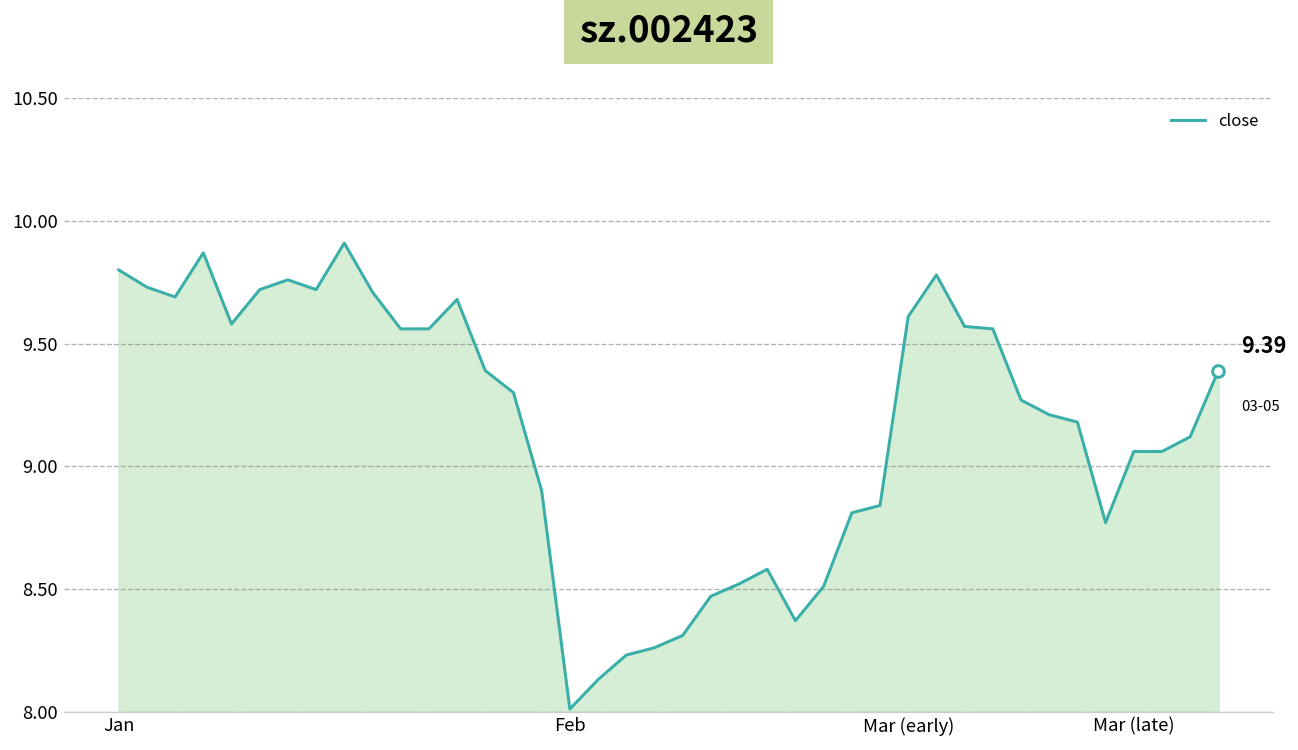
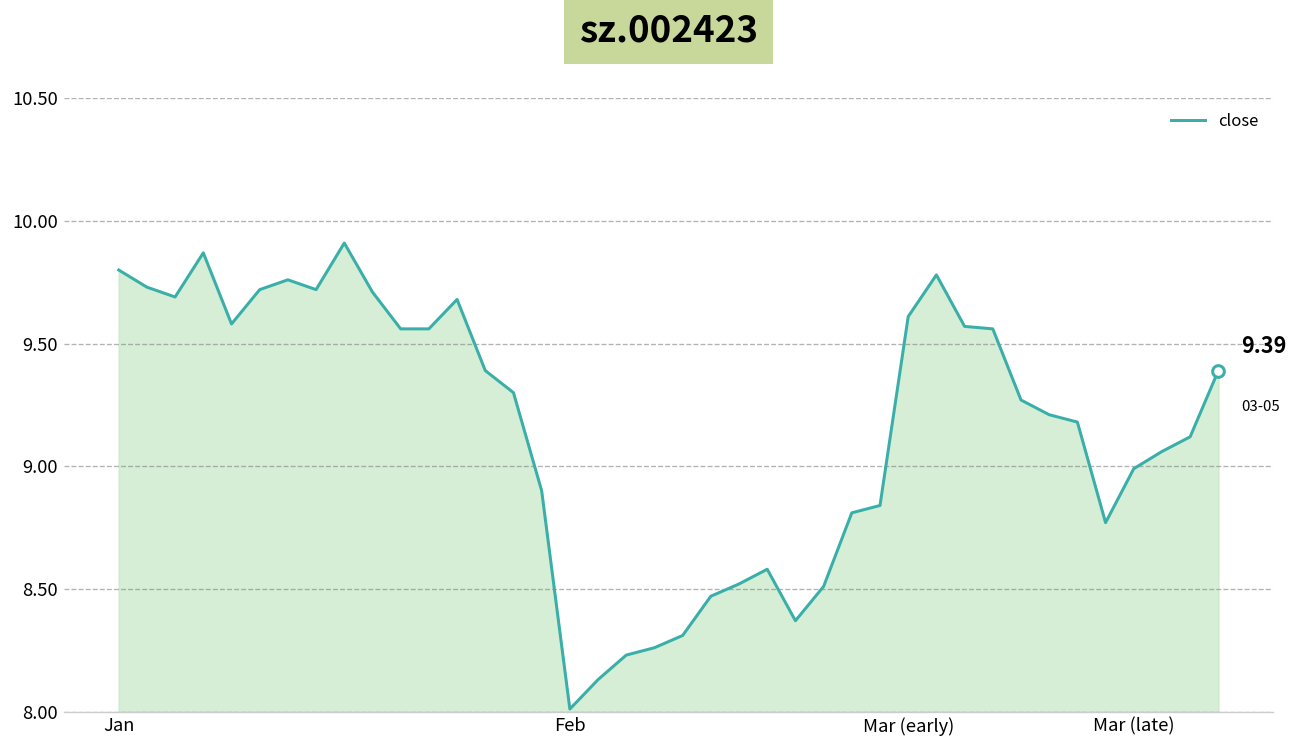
  {
    "close": {
      "Jan": 9.80,
      "Feb": 8.01,
      "Mar (early)": 9.61,
-     "Mar (late)": 9.06
+     "Mar (late)": 8.99
    }
  }
